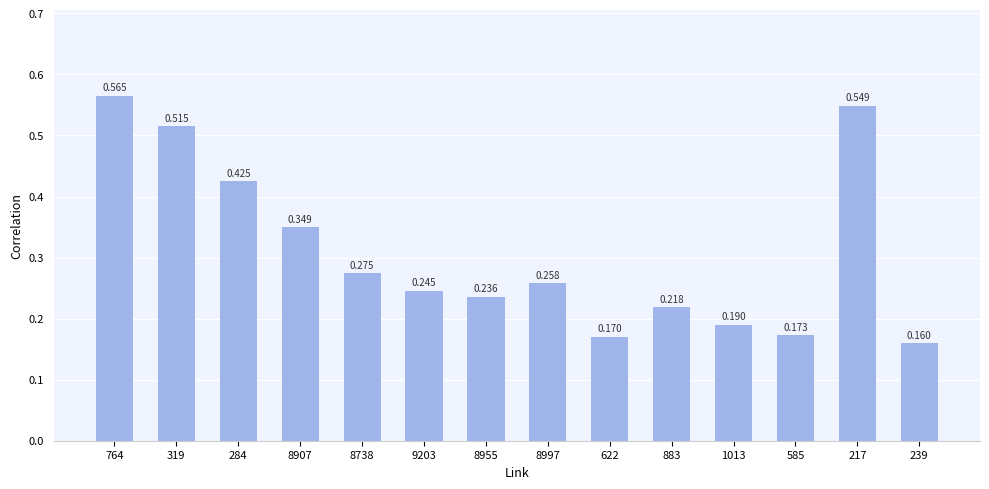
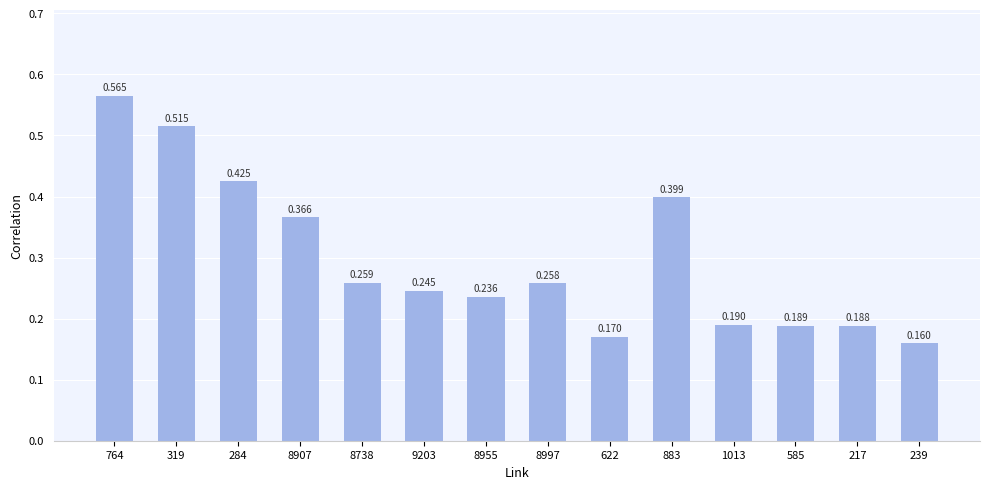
  {
    "764": 0.565,
    "319": 0.515,
    "284": 0.425,
-   "8907": 0.349,
-   "8738": 0.275,
+   "8907": 0.366,
+   "8738": 0.259,
    "9203": 0.245,
    "8955": 0.236,
    "8997": 0.258,
    "622": 0.170,
-   "883": 0.218,
+   "883": 0.399,
    "1013": 0.190,
-   "585": 0.173,
-   "217": 0.549,
+   "585": 0.189,
+   "217": 0.188,
    "239": 0.160
  }
